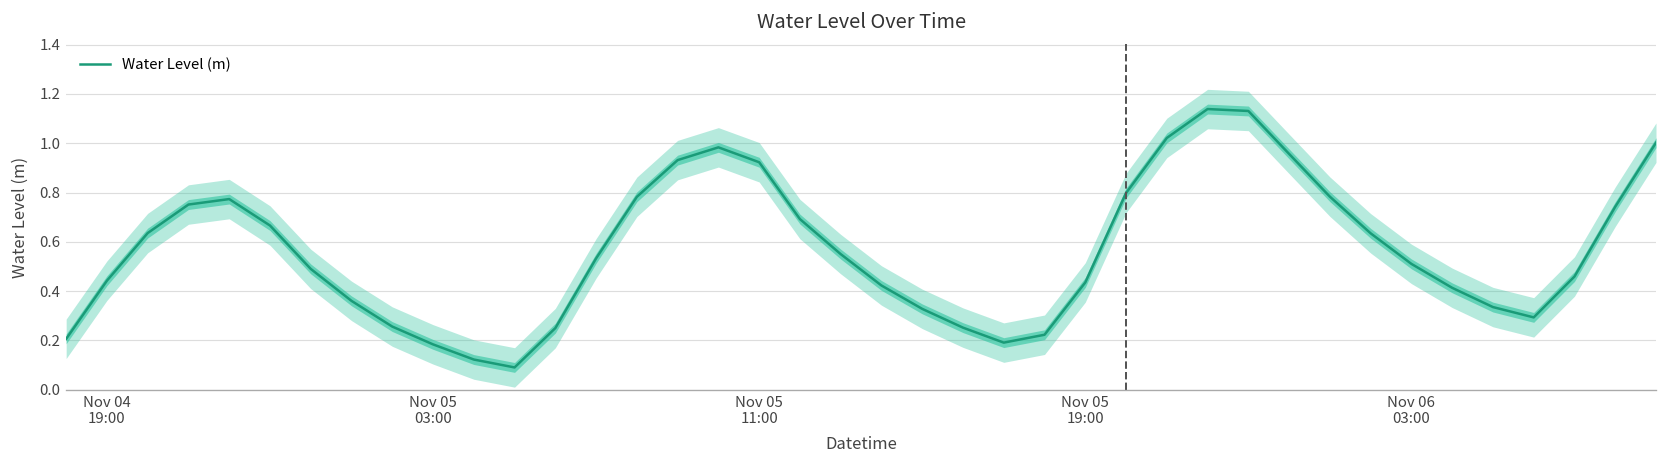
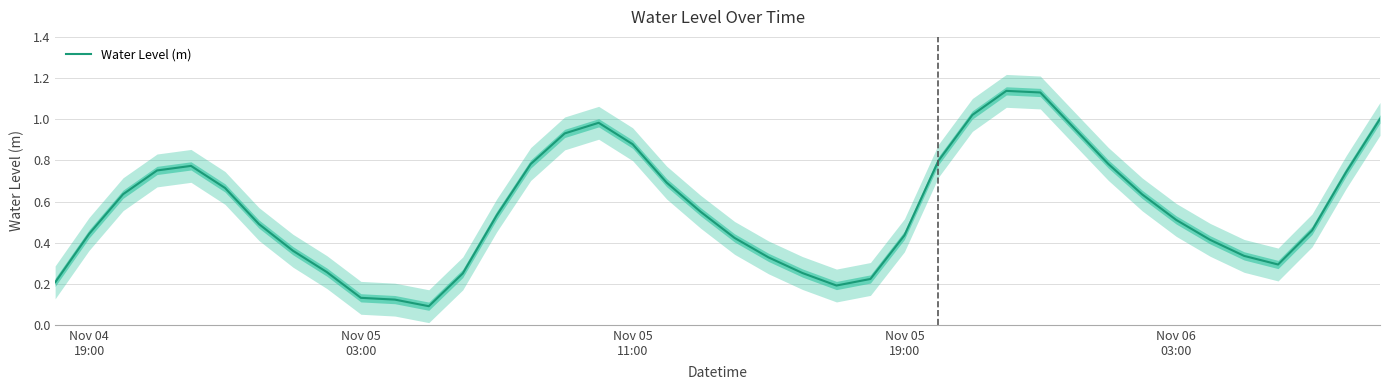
  {
    "Water Level (m)": {
      "Nov 04 19:00": 0.44,
-     "Nov 05 03:00": 0.18,
-     "Nov 05 11:00": 0.92,
+     "Nov 05 03:00": 0.13,
+     "Nov 05 11:00": 0.88,
      "Nov 05 19:00": 0.44,
      "Nov 06 03:00": 0.51
    }
  }
